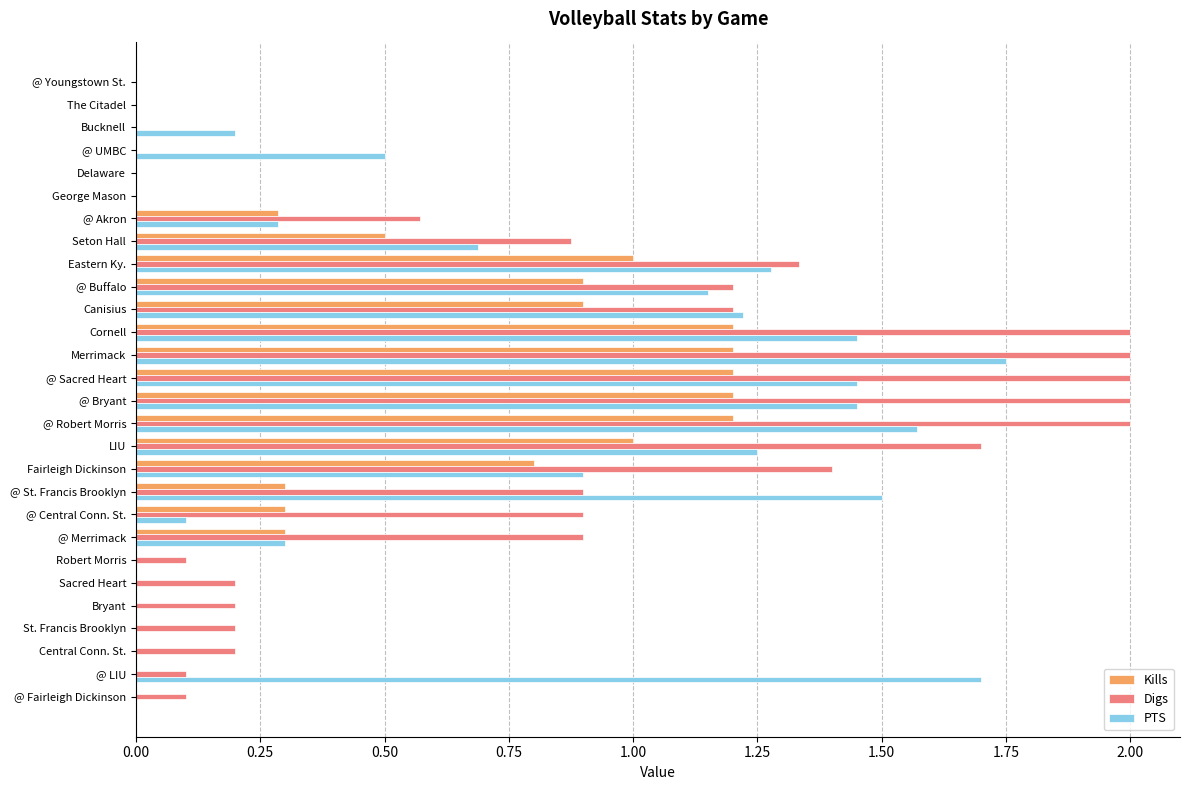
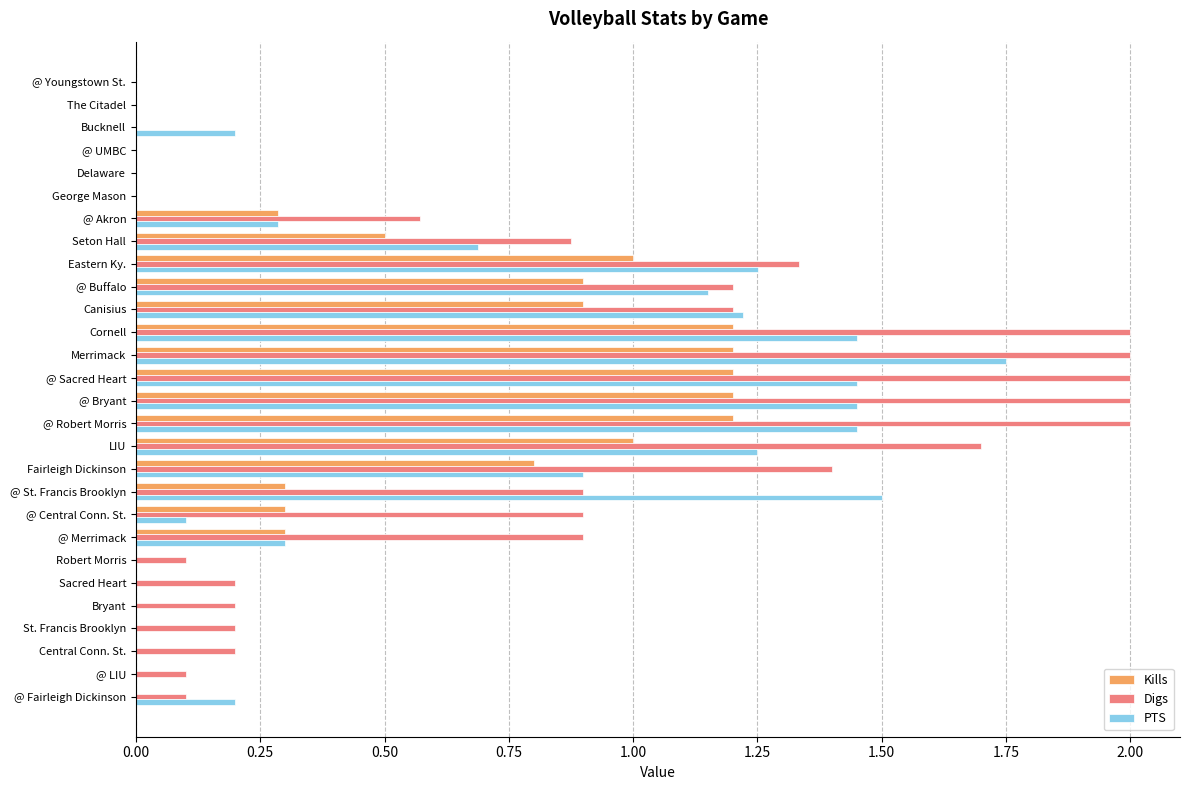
  {
    "PTS": {
      "@ Youngstown St.": 0.00,
      "The Citadel": 0.00,
      "Bucknell": 0.20,
-     "@ UMBC": 0.5,
+     "@ UMBC": 0.0,
      "Delaware": 0.00,
      "George Mason": 0.00,
      "@ Akron": 0.29,
      "Seton Hall": 0.69,
-     "Eastern Ky.": 1.28,
+     "Eastern Ky.": 1.25,
      "@ Buffalo": 1.15,
      "Canisius": 1.22,
      "Cornell": 1.45,
      "Merrimack": 1.75,
      "@ Sacred Heart": 1.45,
      "@ Bryant": 1.45,
-     "@ Robert Morris": 1.57,
+     "@ Robert Morris": 1.45,
      "LIU": 1.25,
      "Fairleigh Dickinson": 0.90,
      "@ St. Francis Brooklyn": 1.50,
      "@ Central Conn. St.": 0.10,
      "@ Merrimack": 0.30,
      "Robert Morris": 0.00,
      "Sacred Heart": 0.00,
      "Bryant": 0.00,
      "St. Francis Brooklyn": 0.00,
      "Central Conn. St.": 0.00,
-     "@ LIU": 1.7,
-     "@ Fairleigh Dickinson": 0.0
+     "@ LIU": 0.0,
+     "@ Fairleigh Dickinson": 0.2
    }
  }
